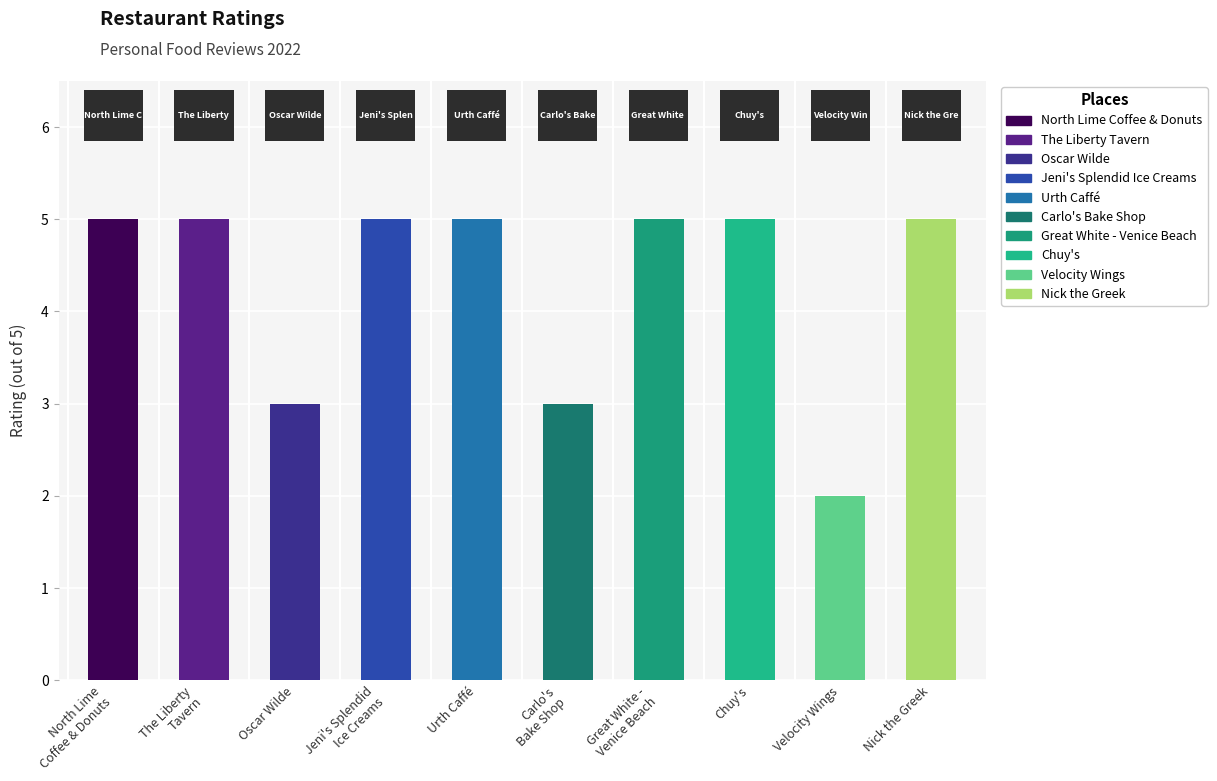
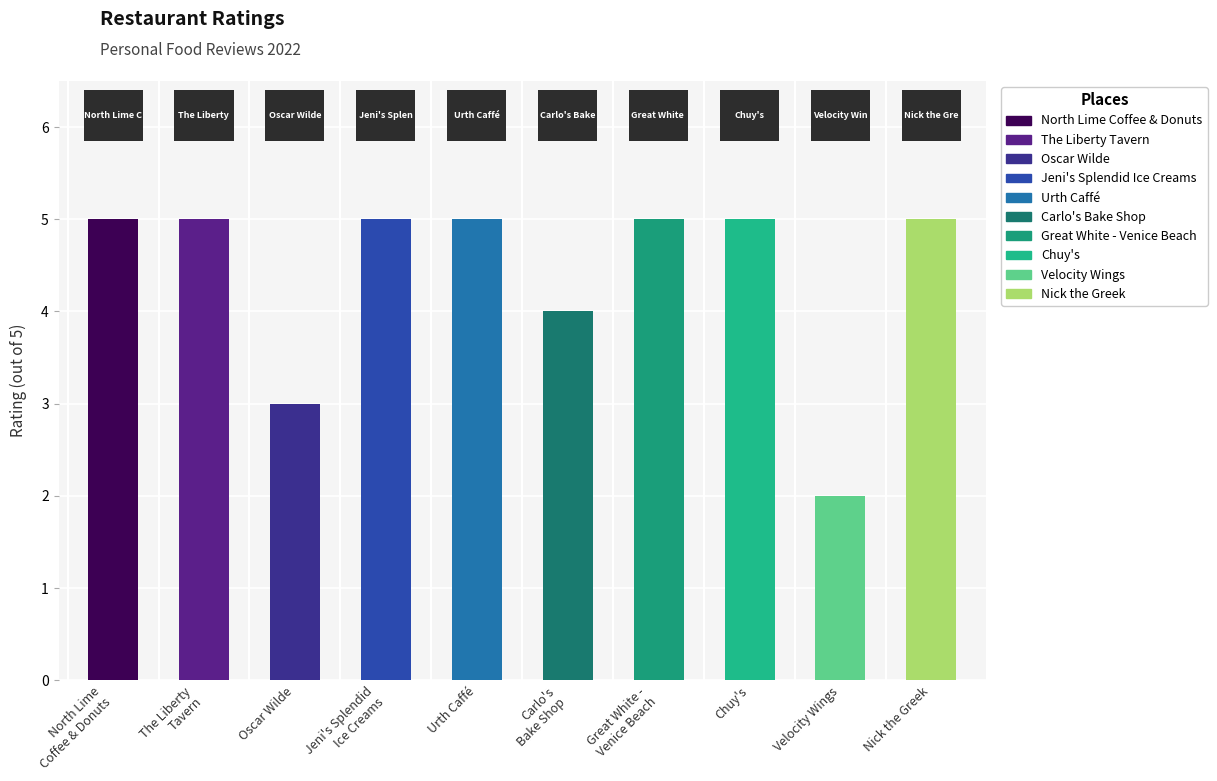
  {
    "North Lime Coffee & Donuts": 5,
    "The Liberty Tavern": 5,
    "Oscar Wilde": 3,
    "Jeni's Splendid Ice Creams": 5,
    "Urth Caffé": 5,
-   "Carlo's Bake Shop": 3,
+   "Carlo's Bake Shop": 4,
    "Great White - Venice Beach": 5,
    "Chuy's": 5,
    "Velocity Wings": 2,
    "Nick the Greek": 5
  }
